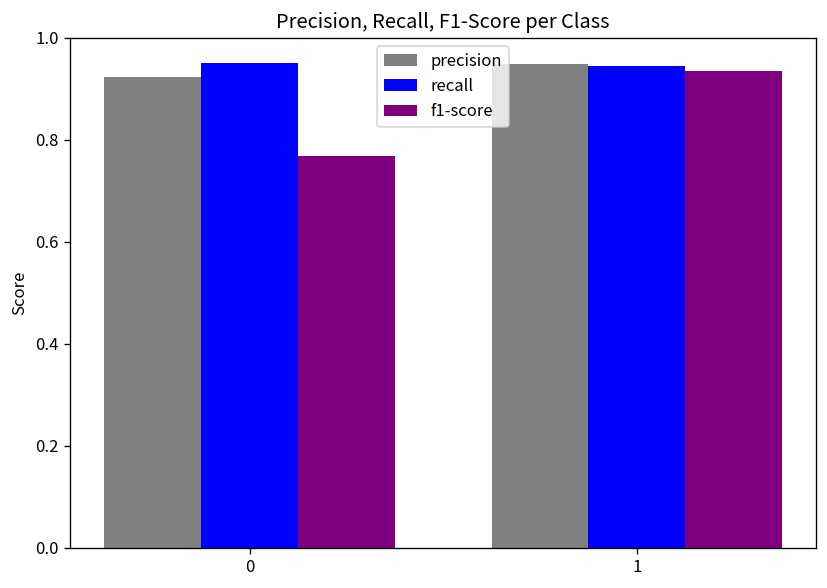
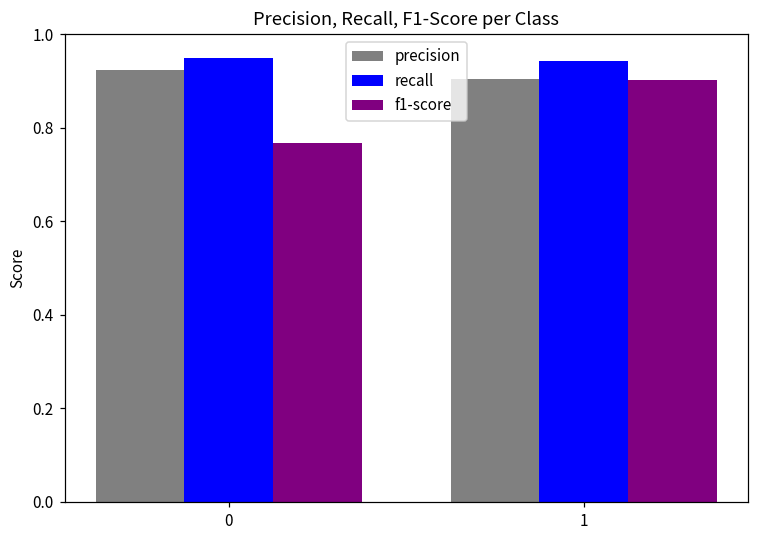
  {
    "precision": {
      "0": 0.92,
-     "1": 0.95
+     "1": 0.90
    },
    "recall": {
      "0": 0.95,
      "1": 0.94
    },
    "f1-score": {
      "0": 0.77,
-     "1": 0.93
+     "1": 0.90
    }
  }
